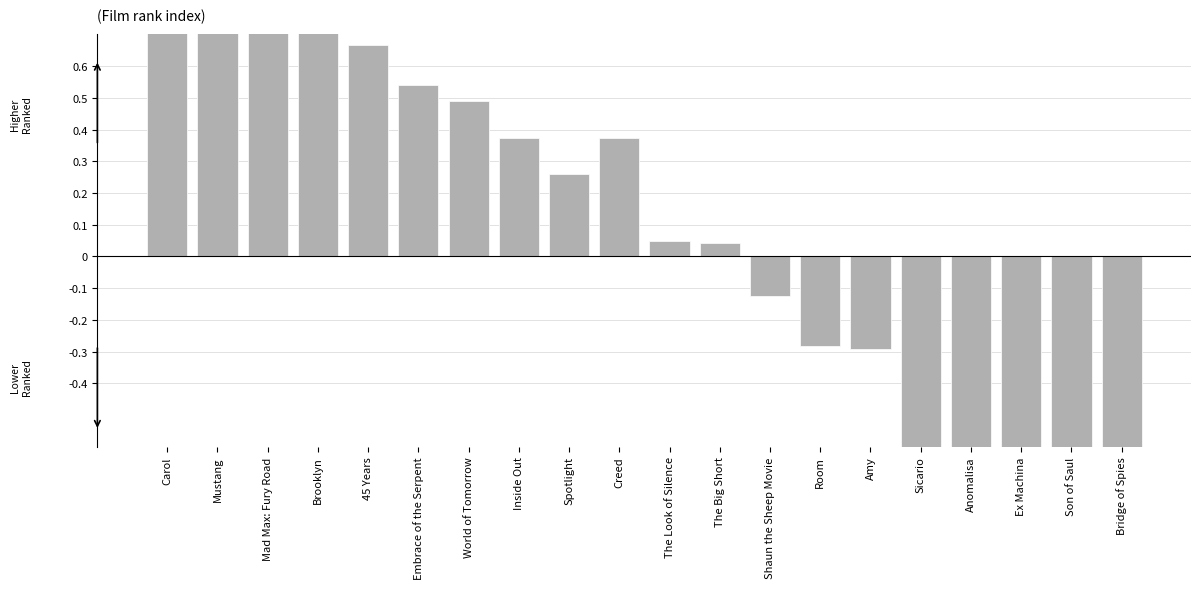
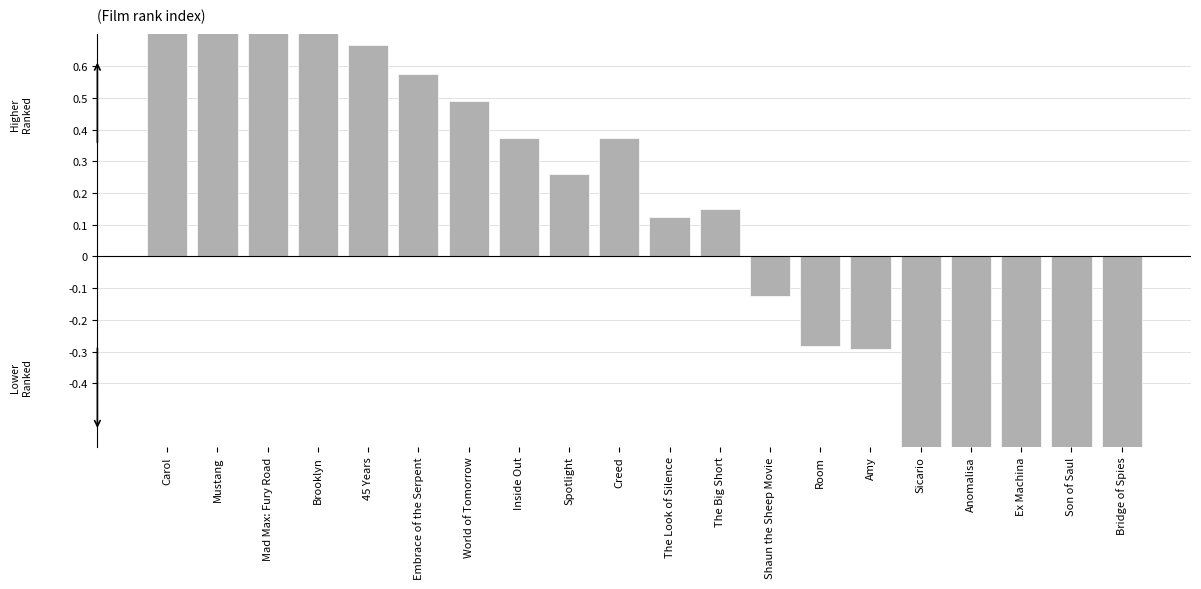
  {
    "45 Years": 0.67,
-   "Embrace of the Serpent": 0.54,
+   "Embrace of the Serpent": 0.58,
    "World of Tomorrow": 0.49,
    "Inside Out": 0.38,
    "Spotlight": 0.26,
    "Creed": 0.38,
-   "The Look of Silence": 0.05,
-   "The Big Short": 0.04,
+   "The Look of Silence": 0.13,
+   "The Big Short": 0.15,
    "Shaun the Sheep Movie": -0.13,
    "Room": -0.28,
    "Amy": -0.29
  }
